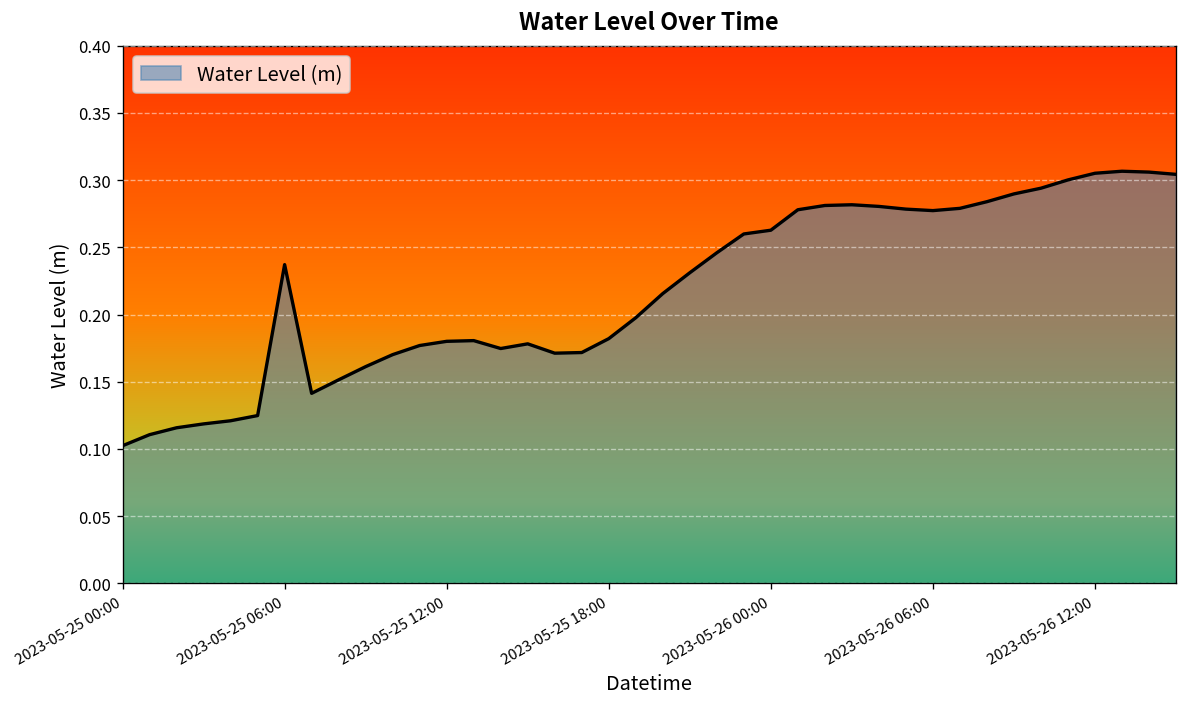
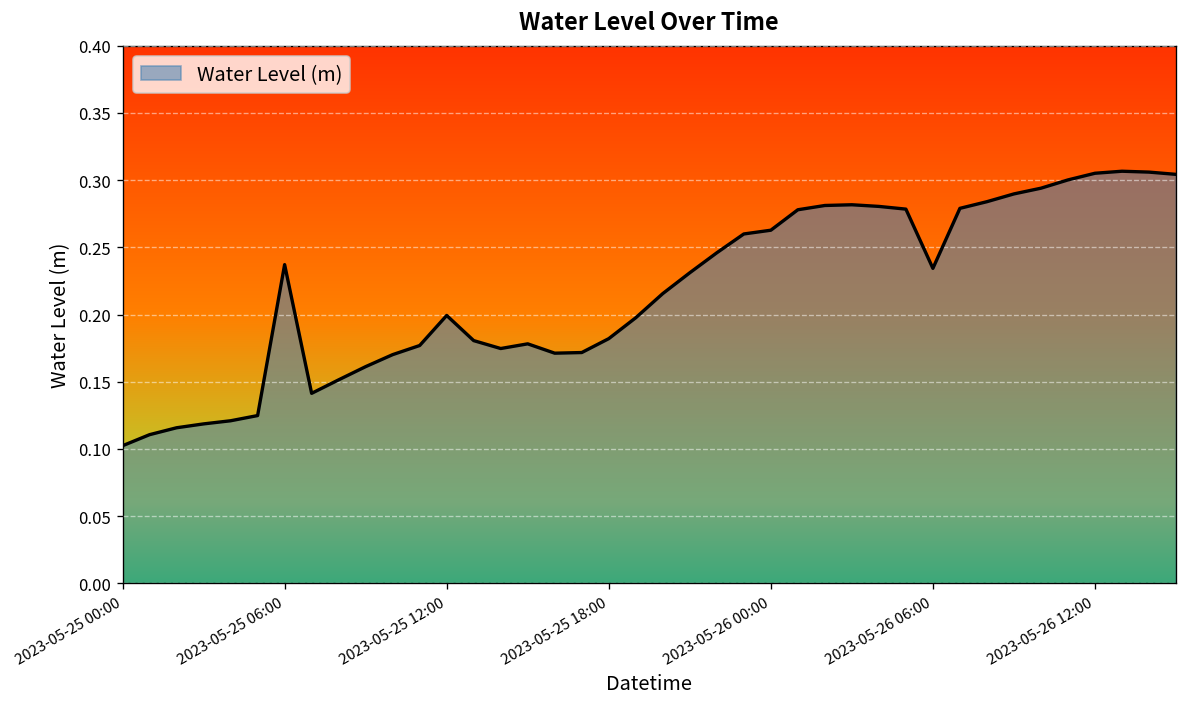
  {
    "2023-05-25 00:00": 0.102,
    "2023-05-25 06:00": 0.237,
-   "2023-05-25 12:00": 0.180,
+   "2023-05-25 12:00": 0.199,
    "2023-05-25 18:00": 0.182,
    "2023-05-26 00:00": 0.263,
-   "2023-05-26 06:00": 0.277,
+   "2023-05-26 06:00": 0.234,
    "2023-05-26 12:00": 0.305
  }
